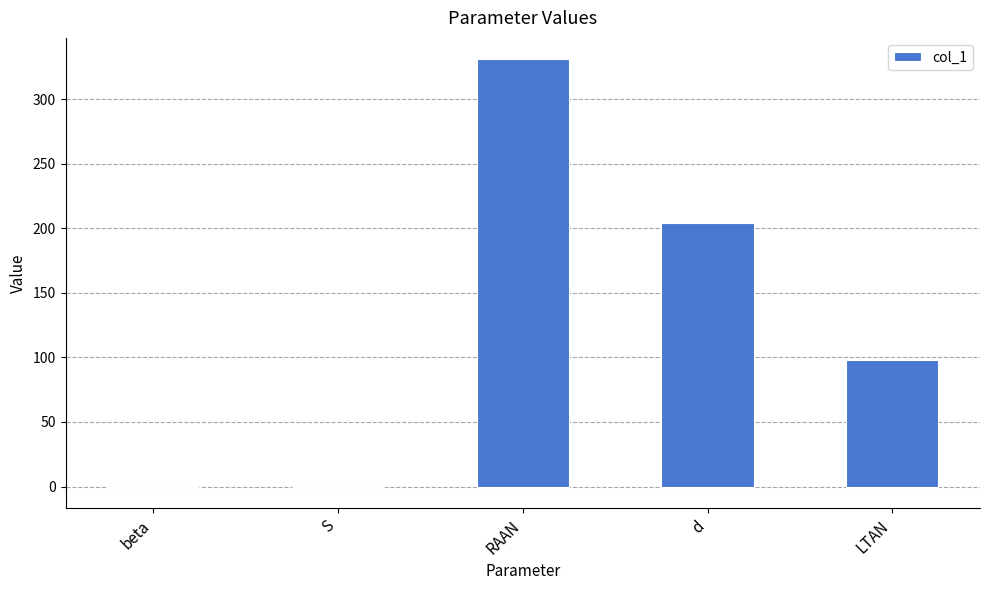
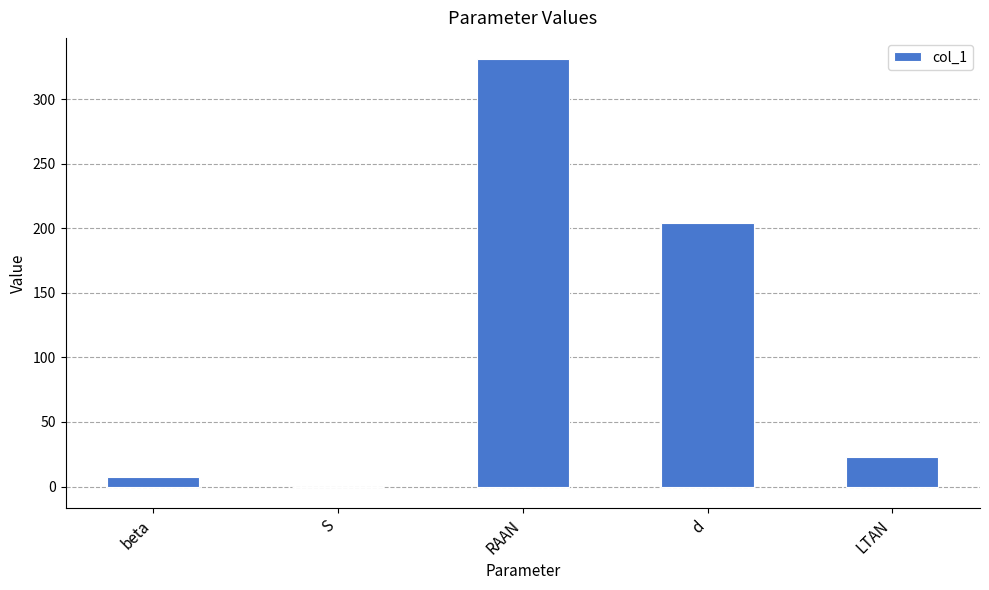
  {
-   "beta": 0,
+   "beta": 7,
    "RAAN": 331,
    "d": 204,
-   "LTAN": 98
+   "LTAN": 23
  }
